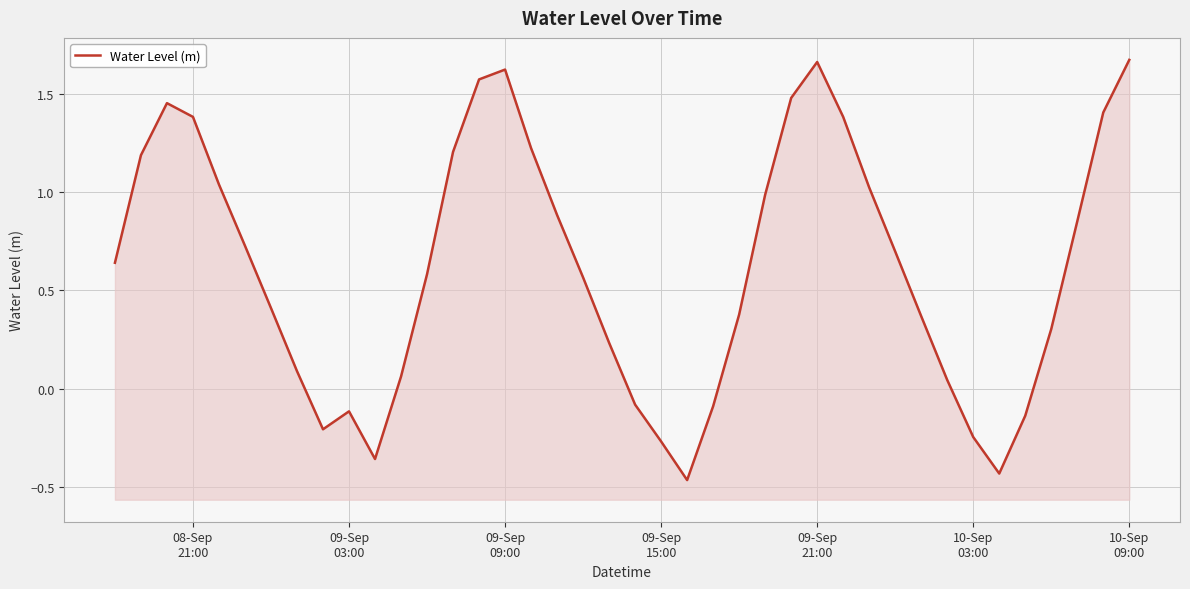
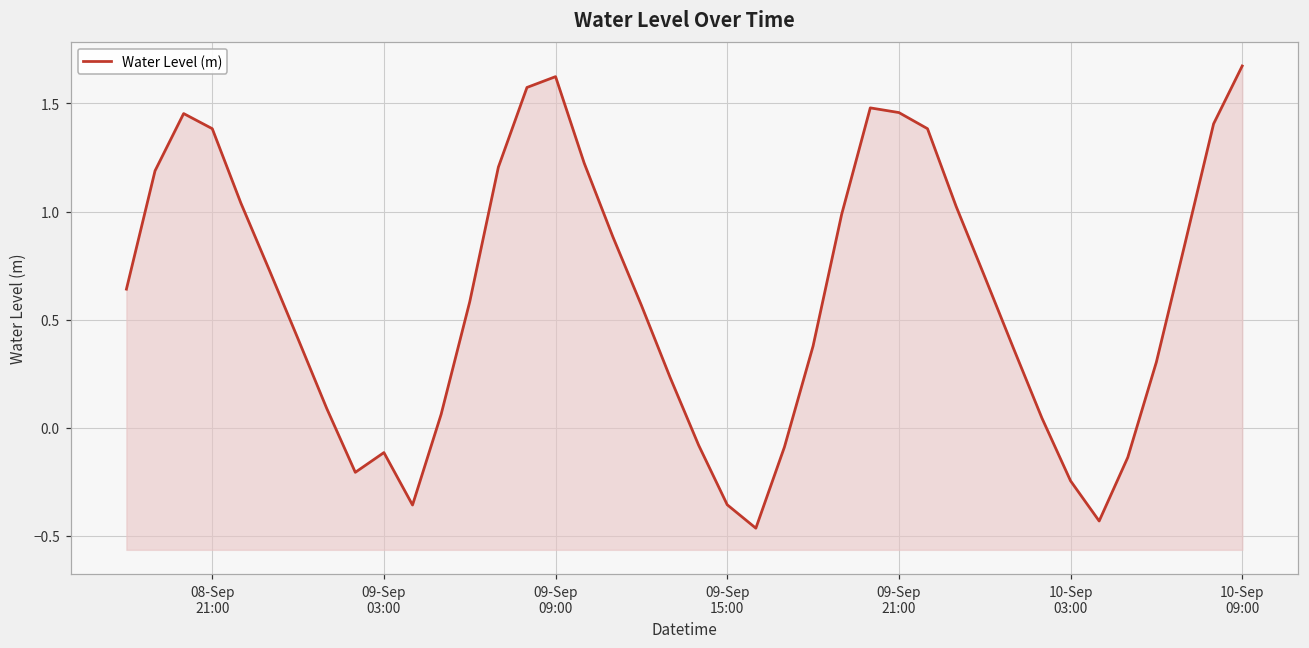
  {
    "08-Sep 21:00": 1.38,
    "09-Sep 03:00": -0.12,
    "09-Sep 09:00": 1.62,
-   "09-Sep 15:00": -0.27,
-   "09-Sep 21:00": 1.66,
+   "09-Sep 15:00": -0.36,
+   "09-Sep 21:00": 1.46,
    "10-Sep 03:00": -0.25,
    "10-Sep 09:00": 1.67
  }
